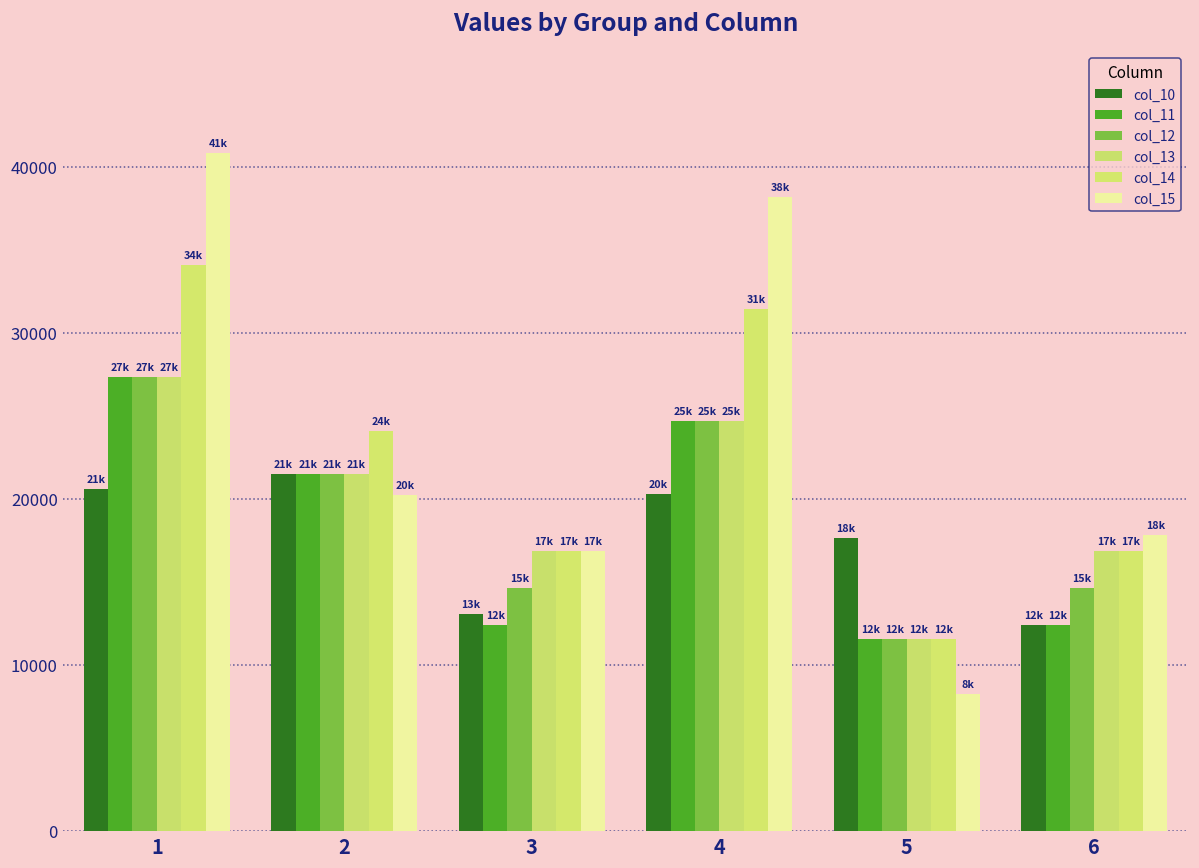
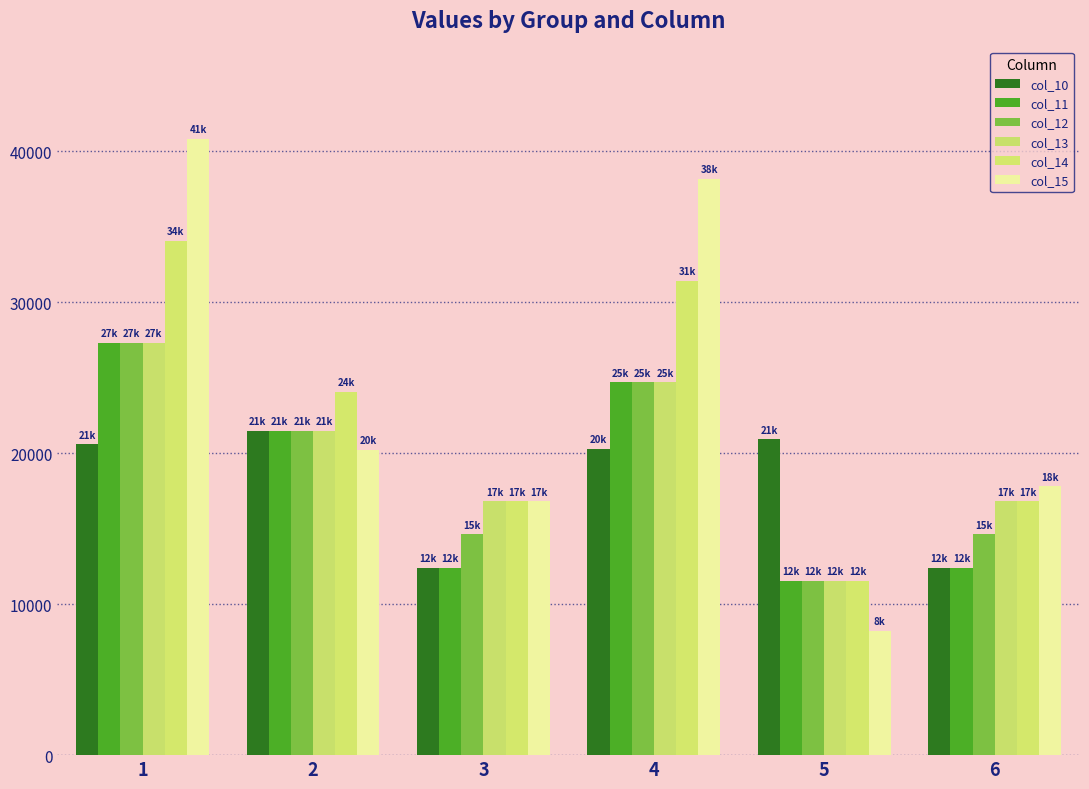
  {
    "col_10": {
      "1": "21k",
      "2": "21k",
-     "3": "13k",
+     "3": "12k",
      "4": "20k",
-     "5": "18k",
+     "5": "21k",
      "6": "12k"
    },
    "col_15": {
      "1": "41k",
      "2": "20k",
      "3": "17k",
      "4": "38k",
      "5": "8k",
      "6": "18k"
    }
  }
